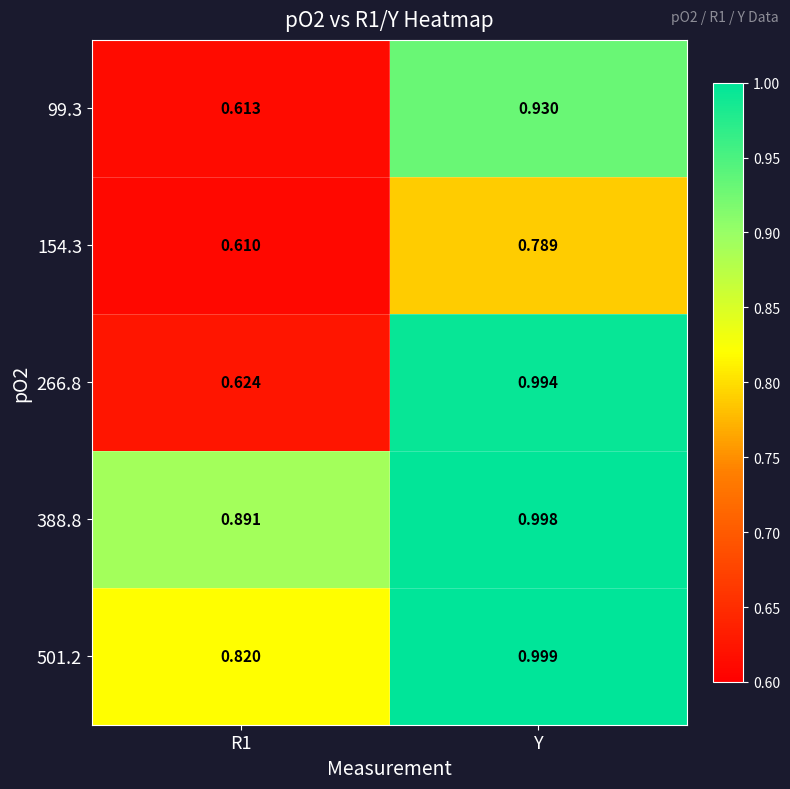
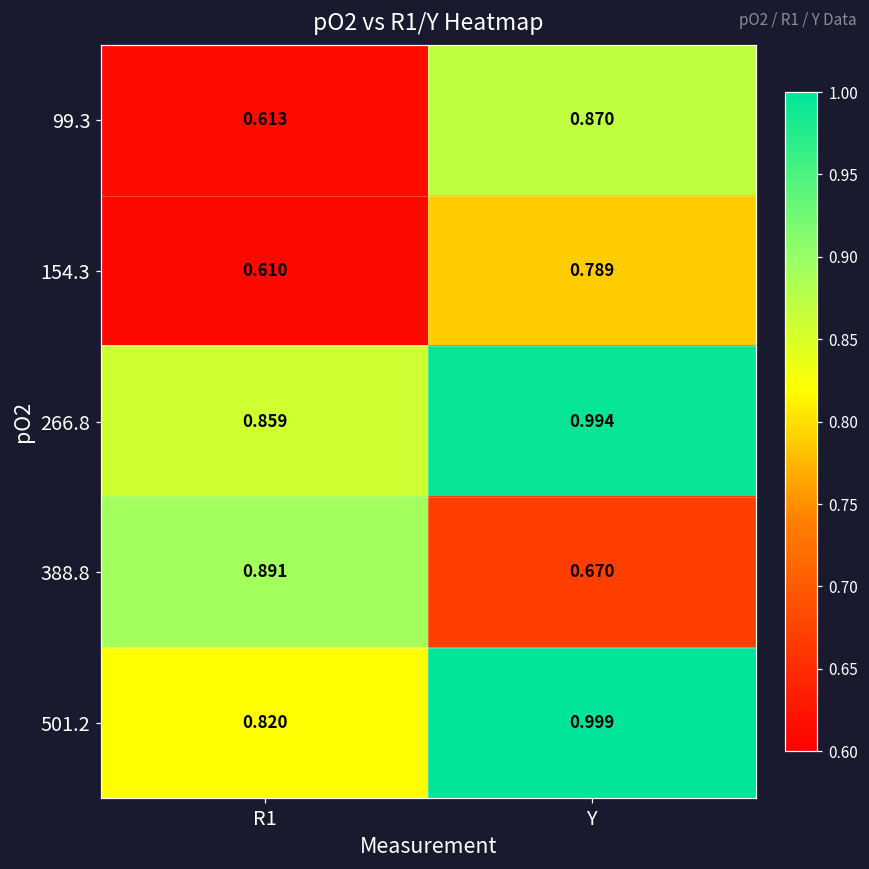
  {
    "99.3": {
      "R1": 0.613,
-     "Y": 0.930
+     "Y": 0.870
    },
    "154.3": {
      "R1": 0.610,
      "Y": 0.789
    },
    "266.8": {
-     "R1": 0.624,
+     "R1": 0.859,
      "Y": 0.994
    },
    "388.8": {
      "R1": 0.891,
-     "Y": 0.998
+     "Y": 0.670
    },
    "501.2": {
      "R1": 0.820,
      "Y": 0.999
    }
  }
